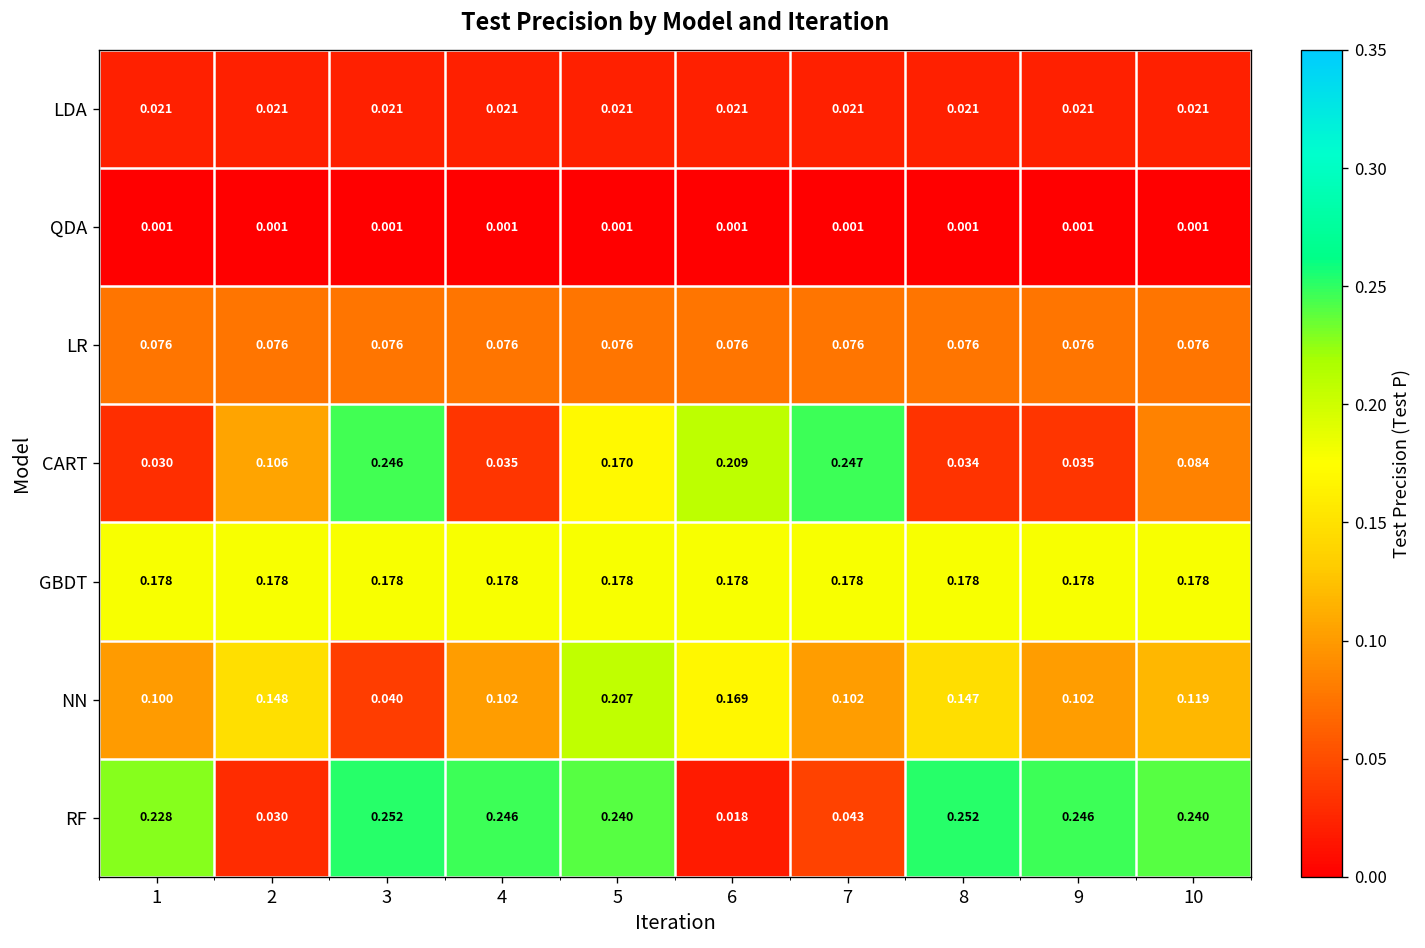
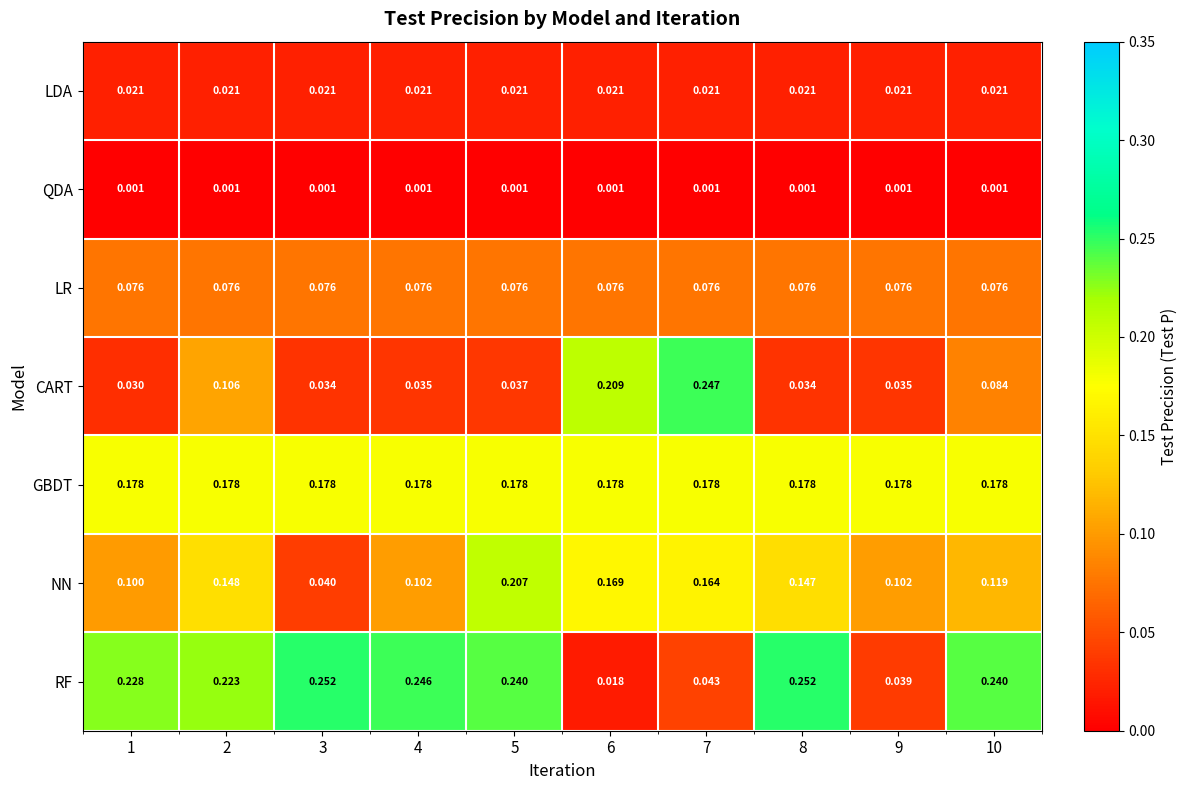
  {
    "LDA": {
      "1": 0.021,
      "2": 0.021,
      "3": 0.021,
      "4": 0.021,
      "5": 0.021,
      "6": 0.021,
      "7": 0.021,
      "8": 0.021,
      "9": 0.021,
      "10": 0.021
    },
    "QDA": {
      "1": 0.001,
      "2": 0.001,
      "3": 0.001,
      "4": 0.001,
      "5": 0.001,
      "6": 0.001,
      "7": 0.001,
      "8": 0.001,
      "9": 0.001,
      "10": 0.001
    },
    "LR": {
      "1": 0.076,
      "2": 0.076,
      "3": 0.076,
      "4": 0.076,
      "5": 0.076,
      "6": 0.076,
      "7": 0.076,
      "8": 0.076,
      "9": 0.076,
      "10": 0.076
    },
    "CART": {
      "1": 0.030,
      "2": 0.106,
-     "3": 0.246,
+     "3": 0.034,
      "4": 0.035,
-     "5": 0.170,
+     "5": 0.037,
      "6": 0.209,
      "7": 0.247,
      "8": 0.034,
      "9": 0.035,
      "10": 0.084
    },
    "GBDT": {
      "1": 0.178,
      "2": 0.178,
      "3": 0.178,
      "4": 0.178,
      "5": 0.178,
      "6": 0.178,
      "7": 0.178,
      "8": 0.178,
      "9": 0.178,
      "10": 0.178
    },
    "NN": {
      "1": 0.100,
      "2": 0.148,
      "3": 0.040,
      "4": 0.102,
      "5": 0.207,
      "6": 0.169,
-     "7": 0.102,
+     "7": 0.164,
      "8": 0.147,
      "9": 0.102,
      "10": 0.119
    },
    "RF": {
      "1": 0.228,
-     "2": 0.030,
+     "2": 0.223,
      "3": 0.252,
      "4": 0.246,
      "5": 0.240,
      "6": 0.018,
      "7": 0.043,
      "8": 0.252,
-     "9": 0.246,
+     "9": 0.039,
      "10": 0.240
    }
  }
